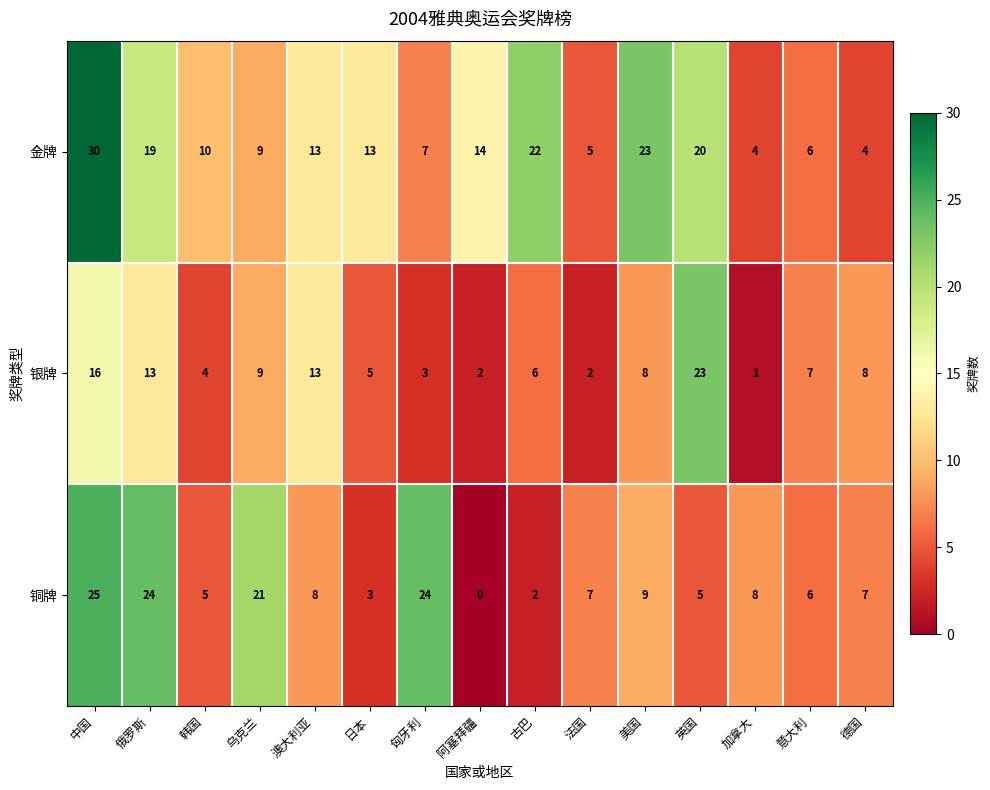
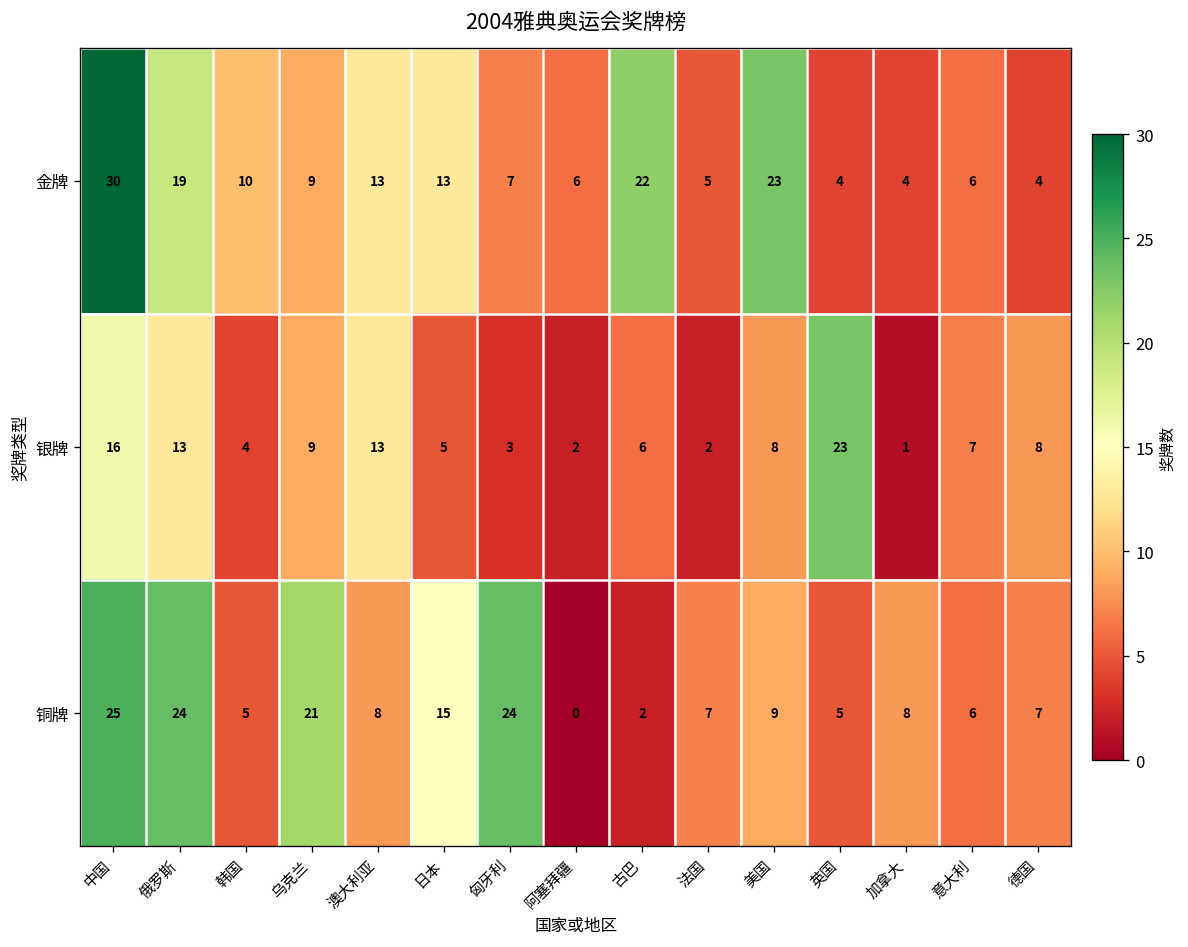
  {
    "金牌": {
      "中国": 30,
      "俄罗斯": 19,
      "韩国": 10,
      "乌克兰": 9,
      "澳大利亚": 13,
      "日本": 13,
      "匈牙利": 7,
-     "阿塞拜疆": 14,
+     "阿塞拜疆": 6,
      "古巴": 22,
      "法国": 5,
      "美国": 23,
-     "英国": 20,
+     "英国": 4,
      "加拿大": 4,
      "意大利": 6,
      "德国": 4
    },
    "银牌": {
      "中国": 16,
      "俄罗斯": 13,
      "韩国": 4,
      "乌克兰": 9,
      "澳大利亚": 13,
      "日本": 5,
      "匈牙利": 3,
      "阿塞拜疆": 2,
      "古巴": 6,
      "法国": 2,
      "美国": 8,
      "英国": 23,
      "加拿大": 1,
      "意大利": 7,
      "德国": 8
    },
    "铜牌": {
      "中国": 25,
      "俄罗斯": 24,
      "韩国": 5,
      "乌克兰": 21,
      "澳大利亚": 8,
-     "日本": 3,
+     "日本": 15,
      "匈牙利": 24,
      "阿塞拜疆": 0,
      "古巴": 2,
      "法国": 7,
      "美国": 9,
      "英国": 5,
      "加拿大": 8,
      "意大利": 6,
      "德国": 7
    }
  }
